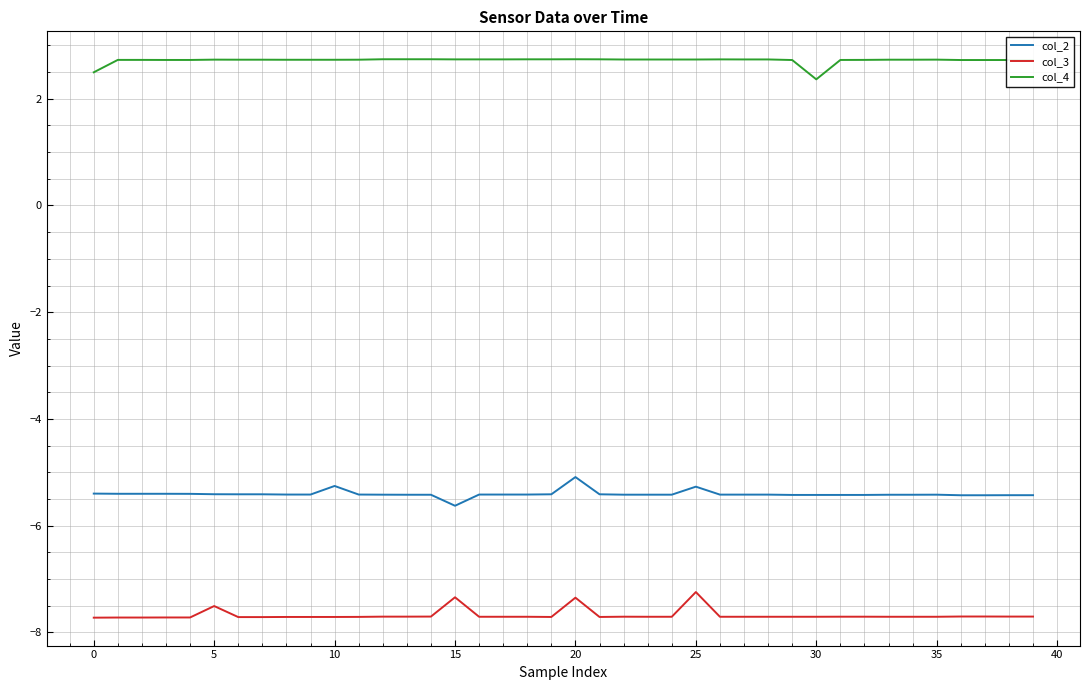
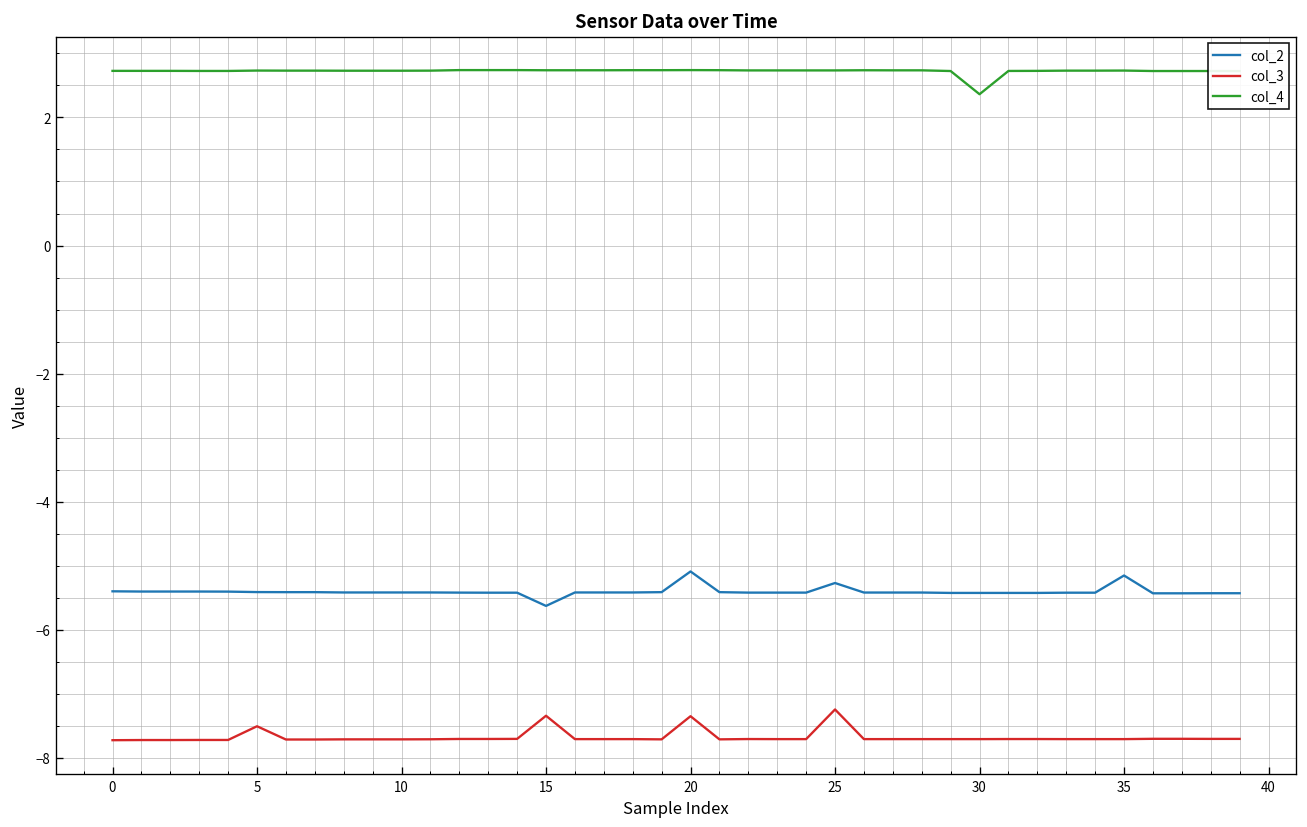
  {
    "col_2": {
      "0": -5.4,
      "5": -5.4,
-     "10": -5.3,
+     "10": -5.4,
      "15": -5.6,
      "20": -5.1,
      "25": -5.3,
      "30": -5.4,
-     "35": -5.4
+     "35": -5.2
    },
    "col_3": {
      "0": -7.7,
      "5": -7.5,
      "10": -7.7,
      "15": -7.3,
      "20": -7.3,
      "25": -7.2,
      "30": -7.7,
      "35": -7.7
    },
    "col_4": {
-     "0": 2.5,
+     "0": 2.7,
      "5": 2.7,
      "10": 2.7,
      "15": 2.7,
      "20": 2.7,
      "25": 2.7,
      "30": 2.4,
      "35": 2.7
    }
  }
